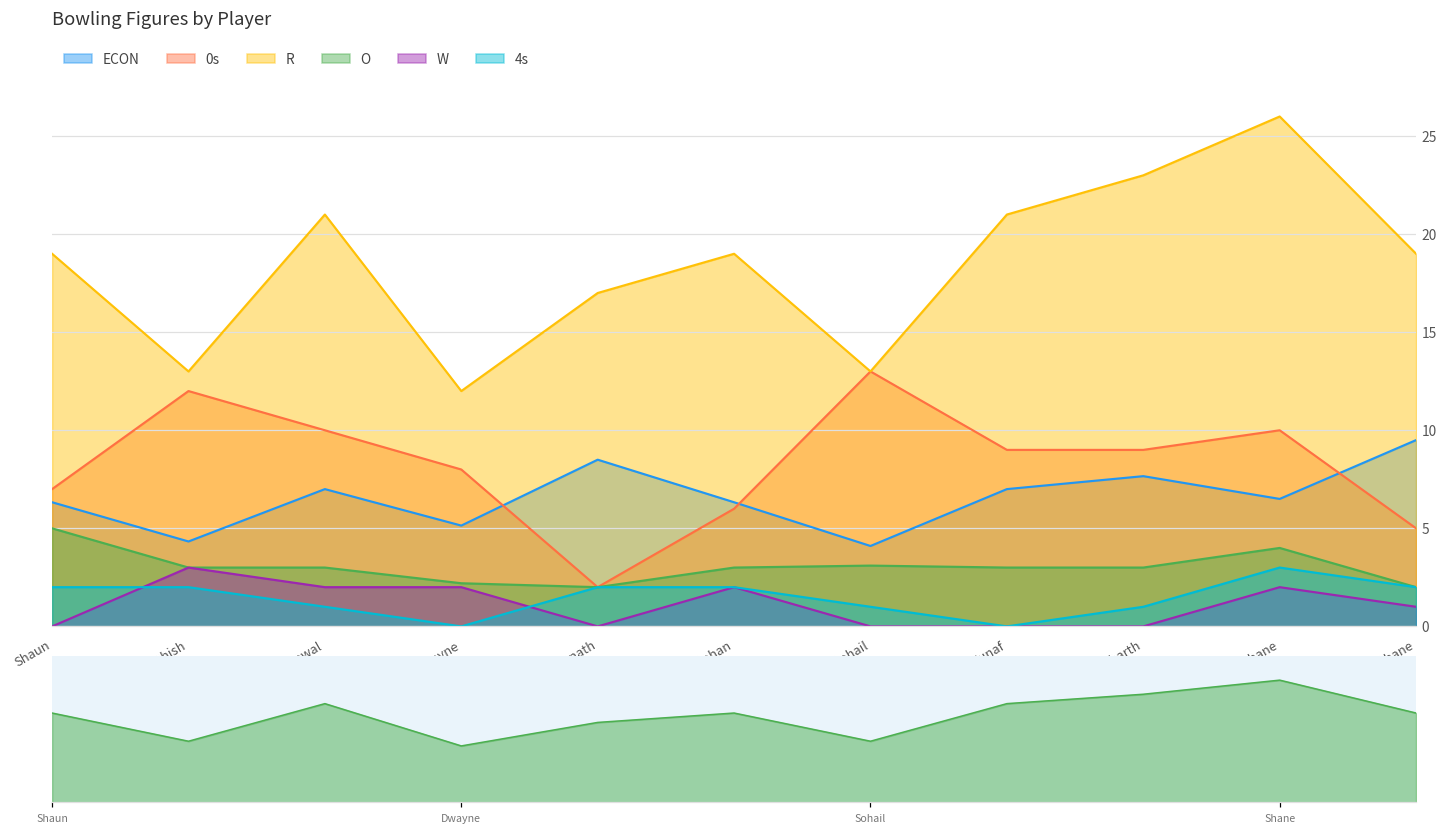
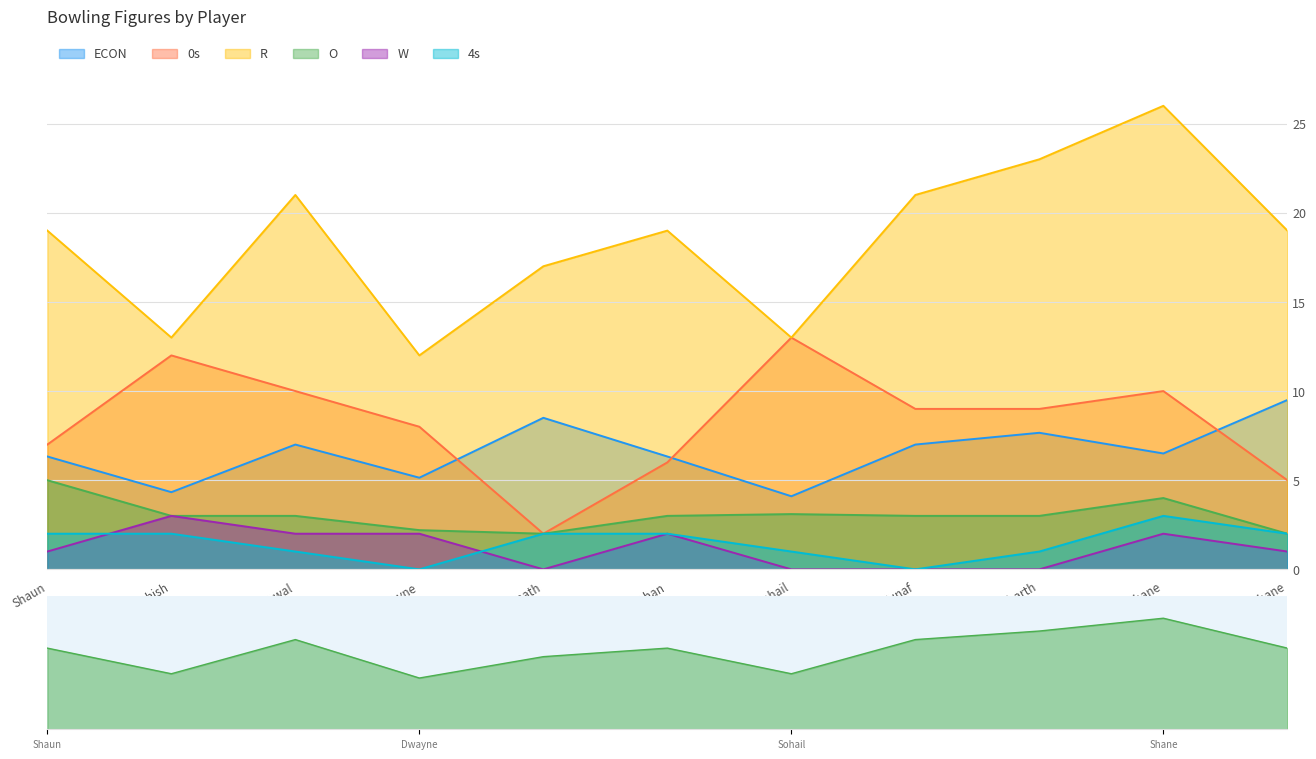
  {
    "Bowling Figures by Player": {
      "0s": {
        "Shaun": 7
      },
      "R": {
        "Shaun": 19
      },
      "O": {
        "Shaun": 5
      },
      "W": {
-       "Shaun": 0
+       "Shaun": 1
      }
    }
  }
